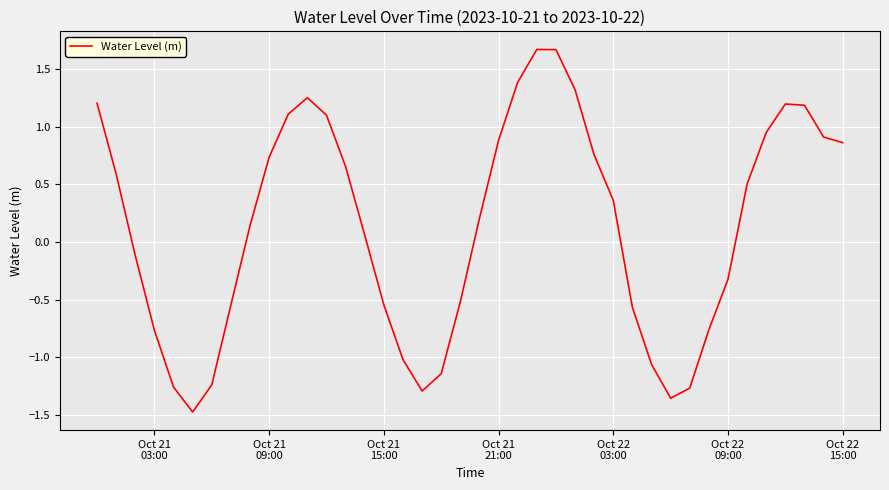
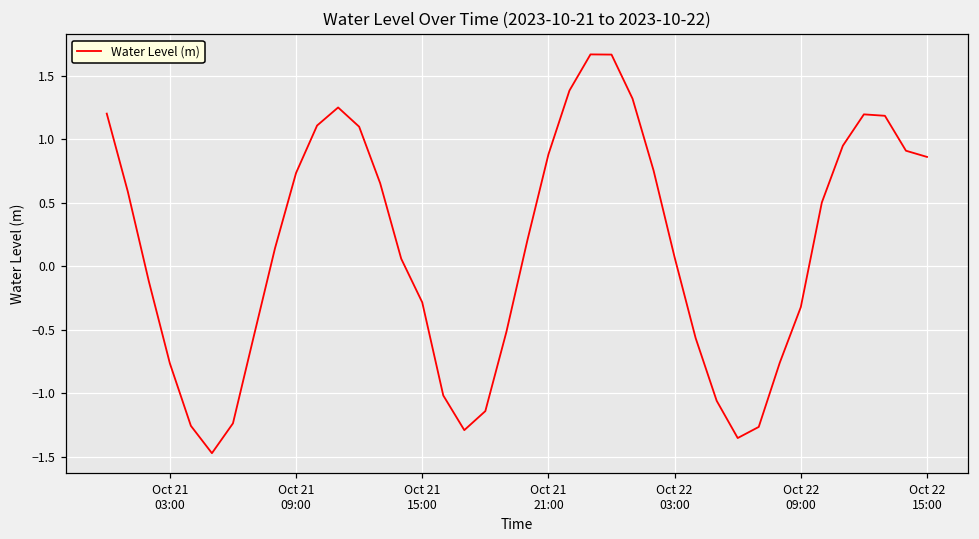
  {
    "Oct 21 03:00": -0.77,
    "Oct 21 09:00": 0.73,
-   "Oct 21 15:00": -0.55,
+   "Oct 21 15:00": -0.29,
    "Oct 21 21:00": 0.88,
-   "Oct 22 03:00": 0.36,
+   "Oct 22 03:00": 0.07,
    "Oct 22 09:00": -0.32,
    "Oct 22 15:00": 0.86
  }
